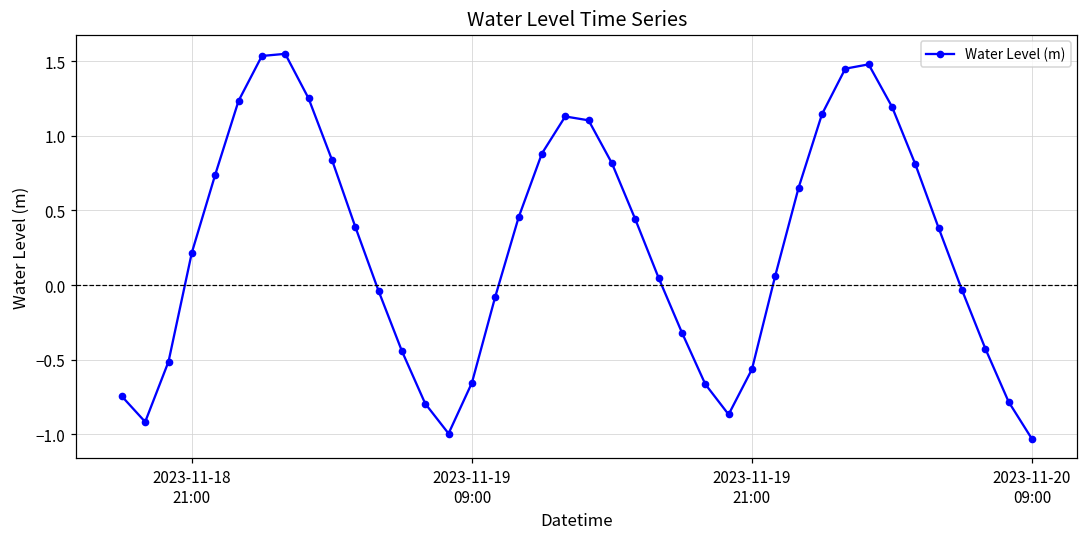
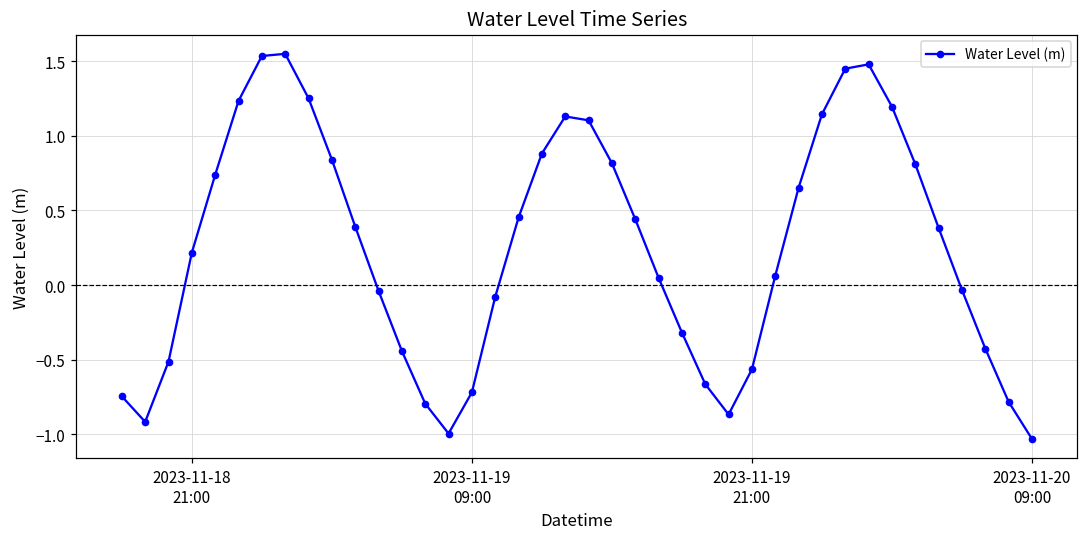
  {
    "2023-11-18 21:00": 0.22,
-   "2023-11-19 09:00": -0.65,
+   "2023-11-19 09:00": -0.72,
    "2023-11-19 21:00": -0.56,
    "2023-11-20 09:00": -1.03
  }
